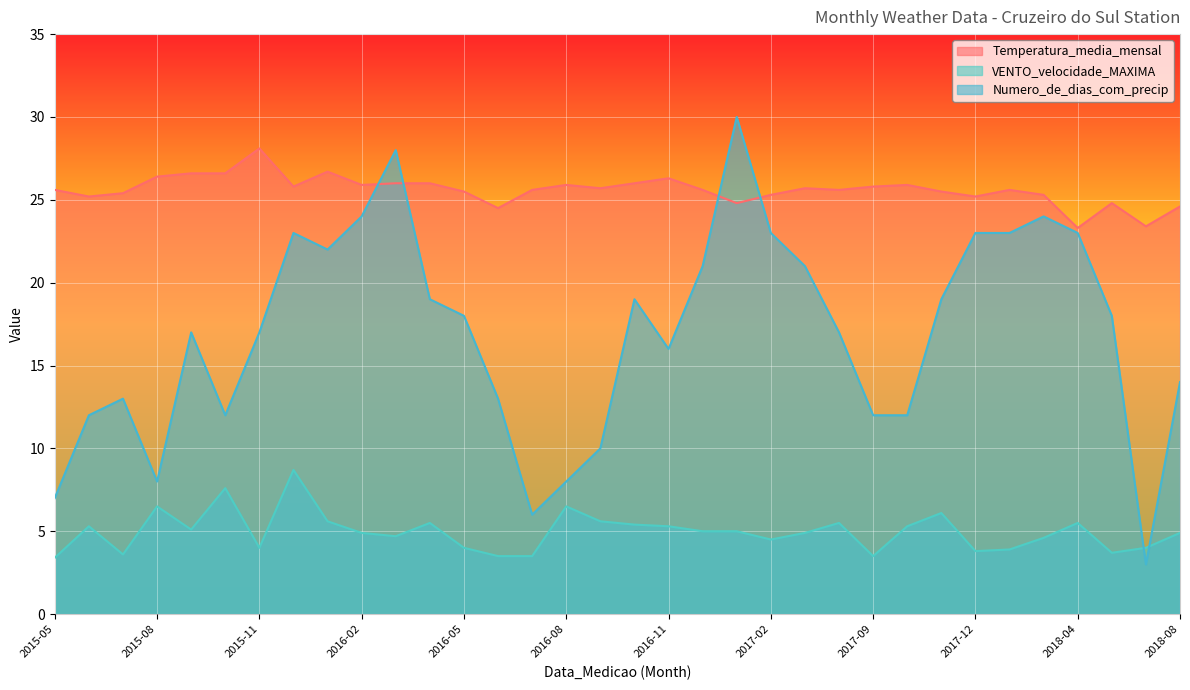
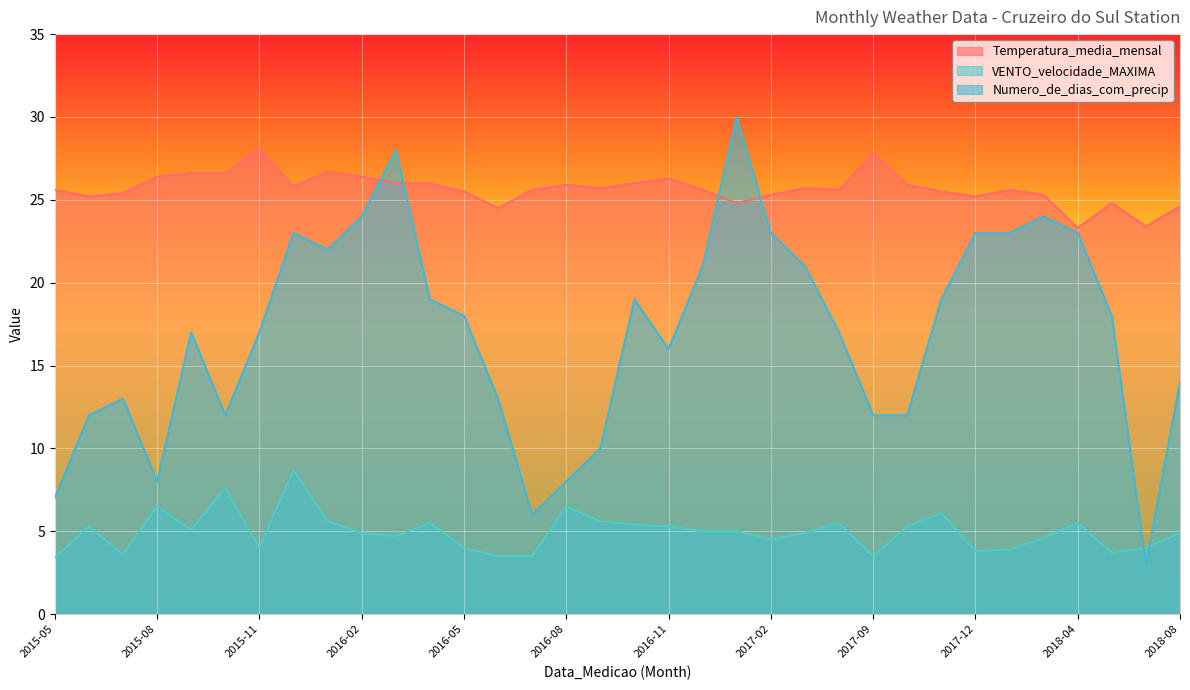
  {
    "Temperatura_media_mensal": {
      "2015-05": 25.6,
      "2015-08": 26.4,
      "2015-11": 28.1,
-     "2016-02": 25.9,
+     "2016-02": 26.4,
      "2016-05": 25.5,
      "2016-08": 25.9,
      "2016-11": 26.3,
      "2017-02": 25.3,
-     "2017-09": 25.8,
+     "2017-09": 27.8,
      "2017-12": 25.2,
      "2018-04": 23.3,
      "2018-08": 24.6
    }
  }
